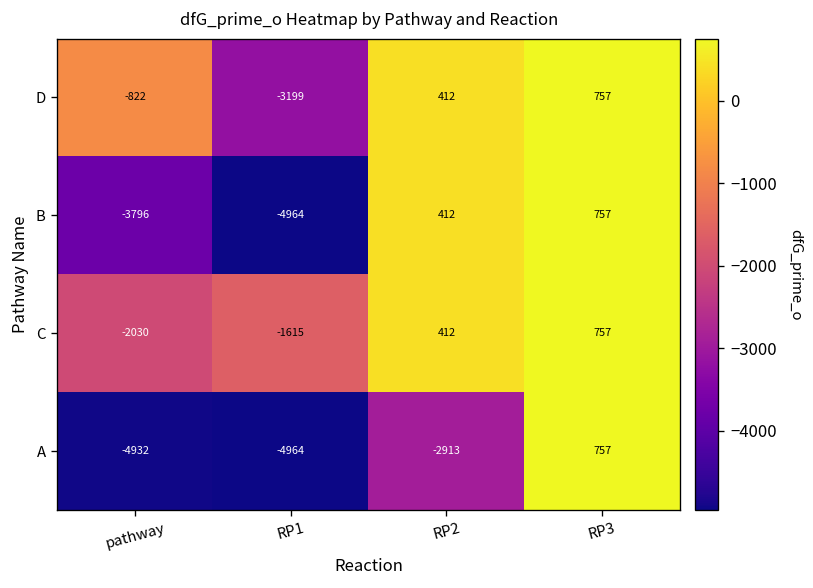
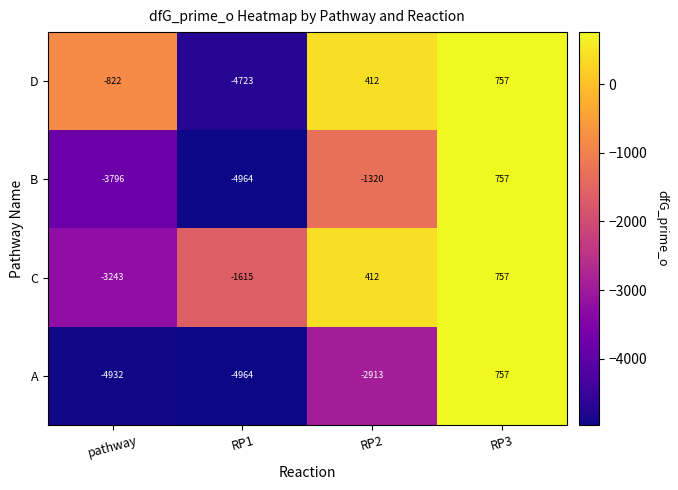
  {
    "D": {
      "pathway": -822,
-     "RP1": -3199,
+     "RP1": -4723,
      "RP2": 412,
      "RP3": 757
    },
    "B": {
      "pathway": -3796,
      "RP1": -4964,
-     "RP2": 412,
+     "RP2": -1320,
      "RP3": 757
    },
    "C": {
-     "pathway": -2030,
+     "pathway": -3243,
      "RP1": -1615,
      "RP2": 412,
      "RP3": 757
    },
    "A": {
      "pathway": -4932,
      "RP1": -4964,
      "RP2": -2913,
      "RP3": 757
    }
  }
